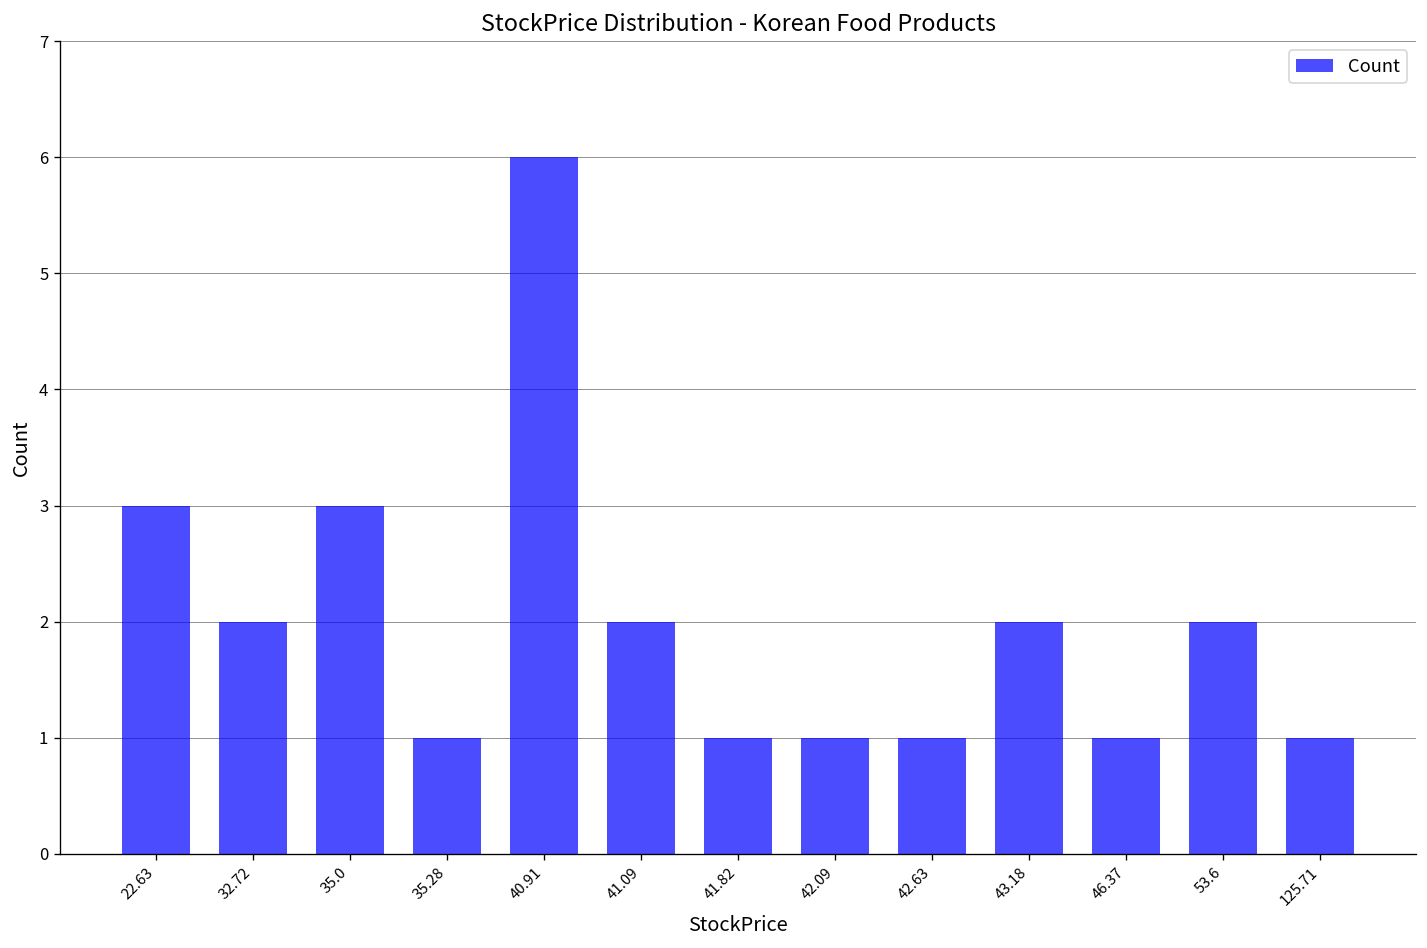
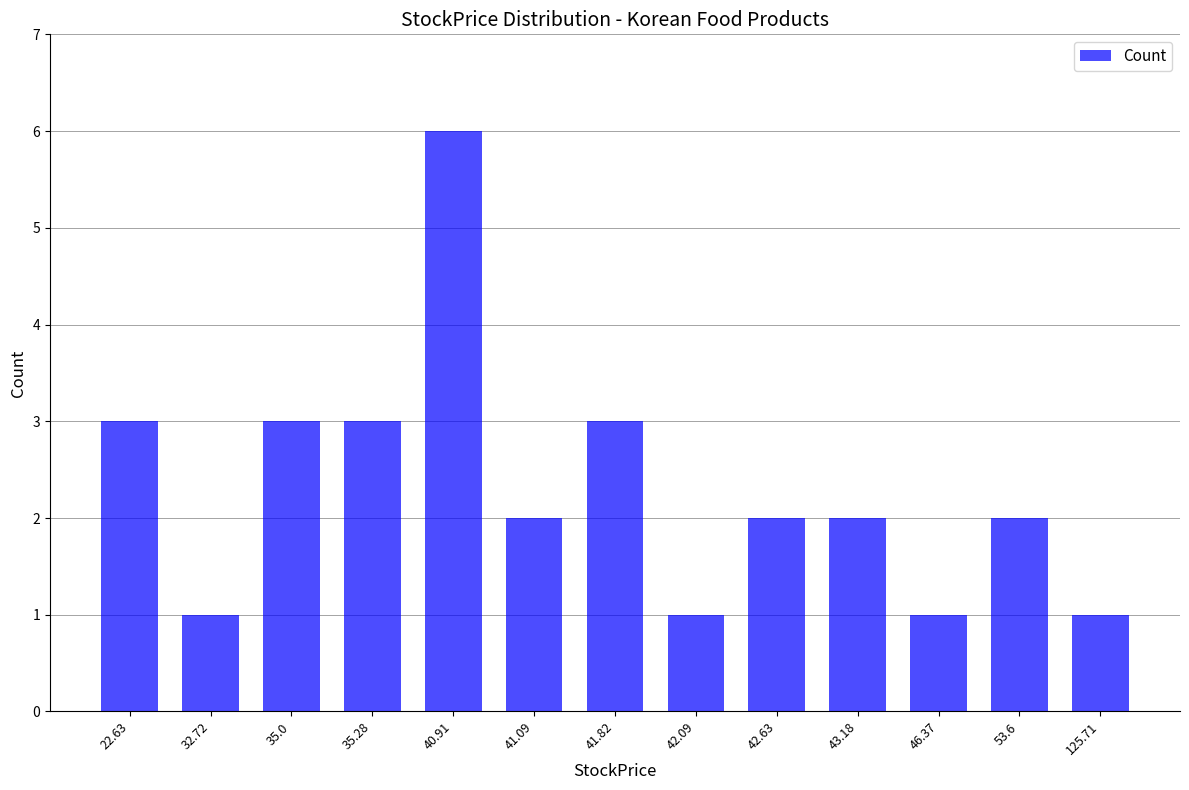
  {
    "22.63": 3,
-   "32.72": 2,
+   "32.72": 1,
    "35.0": 3,
-   "35.28": 1,
+   "35.28": 3,
    "40.91": 6,
    "41.09": 2,
-   "41.82": 1,
+   "41.82": 3,
    "42.09": 1,
-   "42.63": 1,
+   "42.63": 2,
    "43.18": 2,
    "46.37": 1,
    "53.6": 2,
    "125.71": 1
  }
